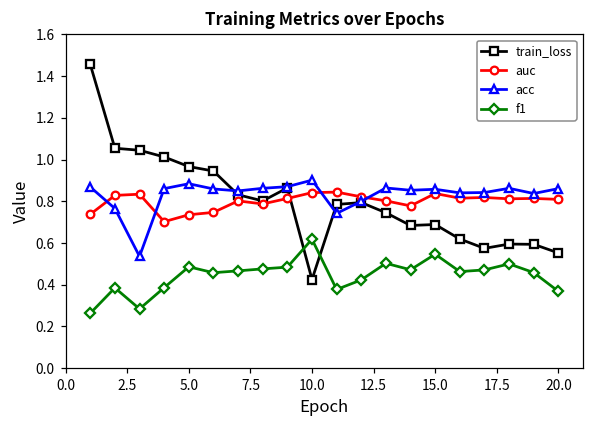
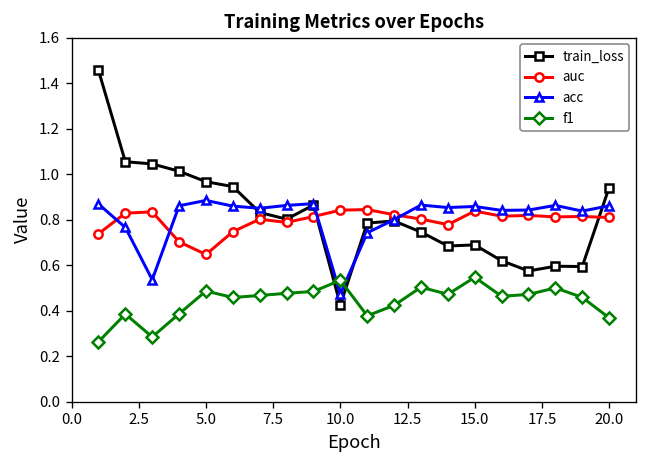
  {
    "train_loss": {
      "5.0": 0.97,
      "10.0": 0.43,
      "15.0": 0.69,
-     "20.0": 0.55
+     "20.0": 0.94
    },
    "auc": {
-     "5.0": 0.74,
+     "5.0": 0.65,
      "10.0": 0.84,
      "15.0": 0.84,
      "20.0": 0.81
    },
    "acc": {
      "5.0": 0.88,
-     "10.0": 0.90,
+     "10.0": 0.47,
      "15.0": 0.86,
      "20.0": 0.86
    },
    "f1": {
      "5.0": 0.49,
-     "10.0": 0.62,
+     "10.0": 0.53,
      "15.0": 0.55,
      "20.0": 0.37
    }
  }
